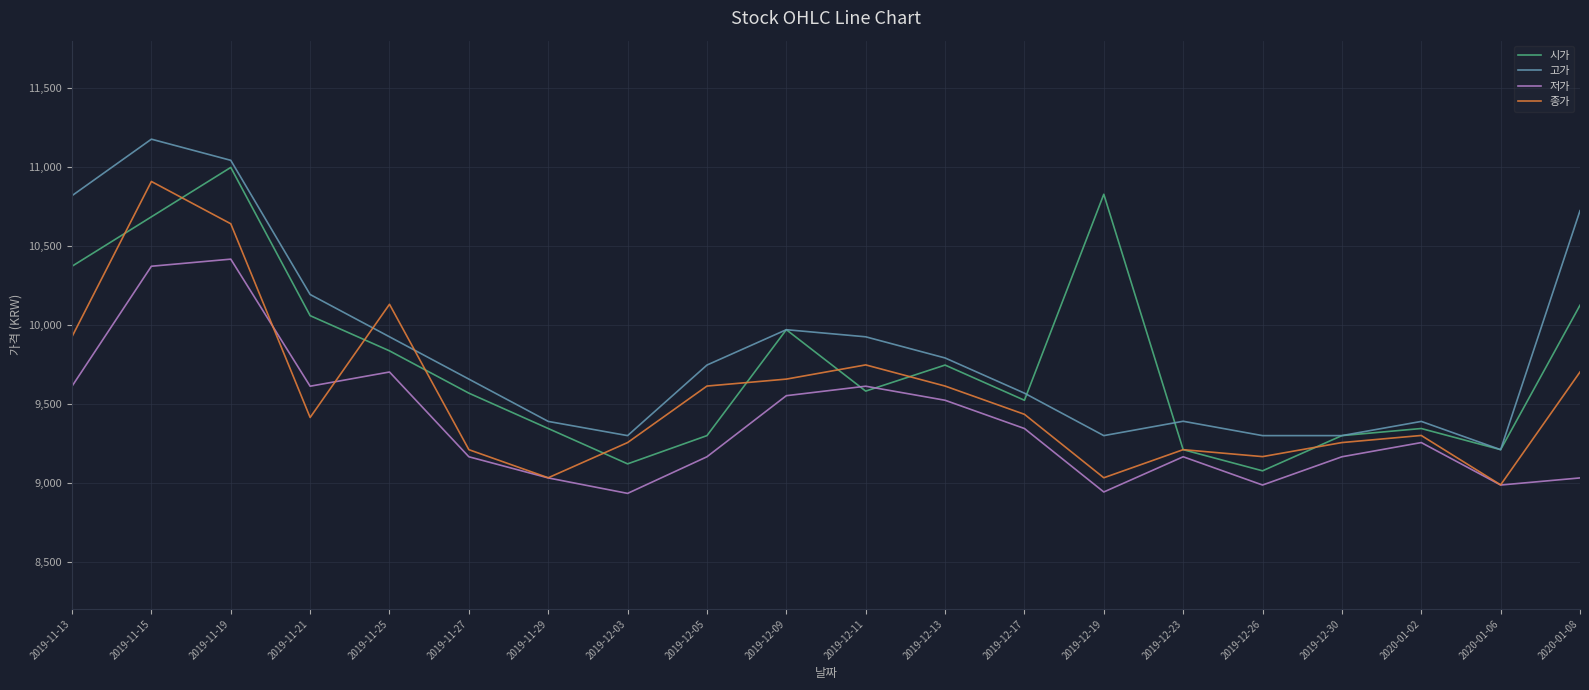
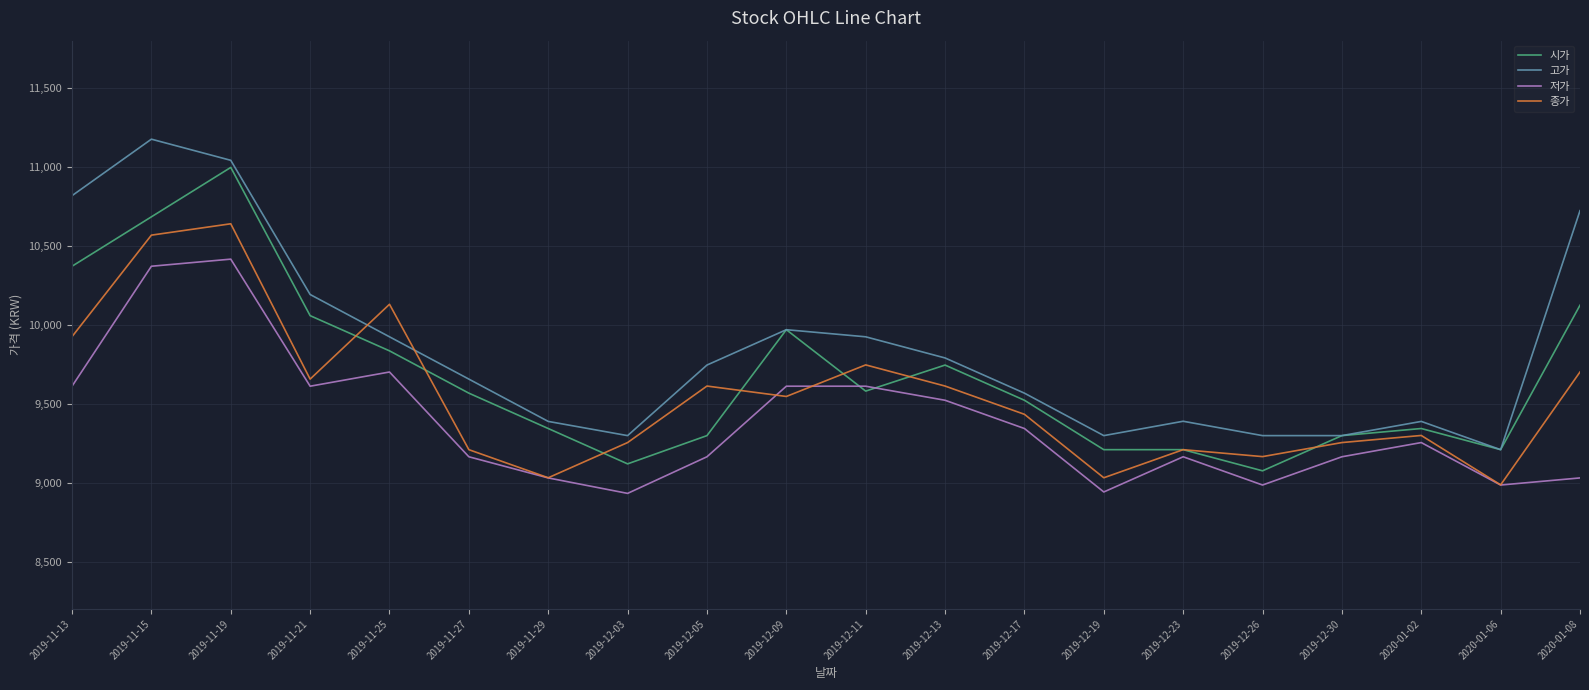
  {
    "시가": {
      "2019-11-13": "10,370",
      "2019-11-15": "10,680",
      "2019-11-19": "11,000",
      "2019-11-21": "10,060",
      "2019-11-25": "9,840",
      "2019-11-27": "9,570",
      "2019-11-29": "9,340",
      "2019-12-03": "9,120",
      "2019-12-05": "9,300",
      "2019-12-11": "9,580",
      "2019-12-13": "9,750",
      "2019-12-17": "9,520",
-     "2019-12-19": "10,830",
+     "2019-12-19": "9,210",
      "2019-12-26": "9,080",
      "2020-01-02": "9,340",
      "2020-01-08": "10,120"
    },
    "고가": {
      "2019-11-13": "10,820",
      "2019-11-15": "11,180",
      "2019-11-19": "11,040",
      "2019-11-21": "10,190",
      "2019-11-25": "9,920",
      "2019-11-27": "9,660",
      "2019-11-29": "9,390",
      "2019-12-03": "9,300",
      "2019-12-05": "9,750",
      "2019-12-11": "9,920",
      "2019-12-13": "9,790",
      "2019-12-17": "9,570",
      "2019-12-19": "9,300",
      "2019-12-23": "9,390",
      "2019-12-26": "9,300",
      "2020-01-02": "9,390",
      "2020-01-08": "10,720"
    },
    "저가": {
      "2019-11-13": "9,610",
      "2019-11-15": "10,370",
      "2019-11-19": "10,420",
      "2019-11-21": "9,610",
      "2019-11-25": "9,700",
      "2019-11-27": "9,160",
      "2019-12-03": "8,930",
      "2019-12-05": "9,160",
-     "2019-12-09": "9,550",
+     "2019-12-09": "9,610",
      "2019-12-11": "9,610",
      "2019-12-13": "9,520",
      "2019-12-17": "9,340",
      "2019-12-19": "8,940",
      "2019-12-23": "9,160",
      "2019-12-26": "8,990",
      "2019-12-30": "9,160",
      "2020-01-02": "9,250",
      "2020-01-08": "9,030"
    },
    "종가": {
      "2019-11-13": "9,930",
-     "2019-11-15": "10,910",
+     "2019-11-15": "10,570",
      "2019-11-19": "10,640",
-     "2019-11-21": "9,410",
+     "2019-11-21": "9,660",
      "2019-11-25": "10,130",
      "2019-11-27": "9,210",
      "2019-12-03": "9,250",
      "2019-12-05": "9,610",
-     "2019-12-09": "9,660",
+     "2019-12-09": "9,550",
      "2019-12-11": "9,750",
      "2019-12-13": "9,610",
      "2019-12-17": "9,430",
      "2019-12-19": "9,030",
      "2019-12-26": "9,170",
      "2019-12-30": "9,250",
      "2020-01-02": "9,300",
      "2020-01-08": "9,700"
    }
  }
